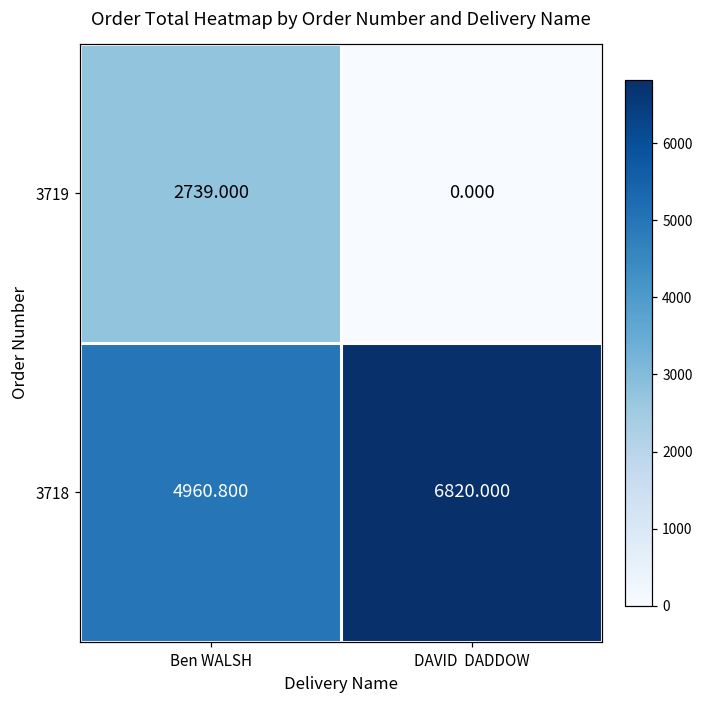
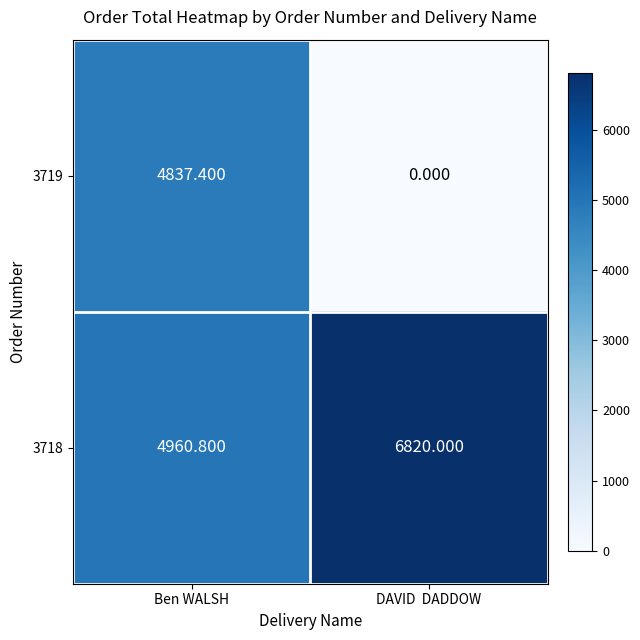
  {
    "3719": {
-     "Ben WALSH": 2739.000,
+     "Ben WALSH": 4837.400,
      "DAVID DADDOW": 0.000
    },
    "3718": {
      "Ben WALSH": 4960.800,
      "DAVID DADDOW": 6820.000
    }
  }
